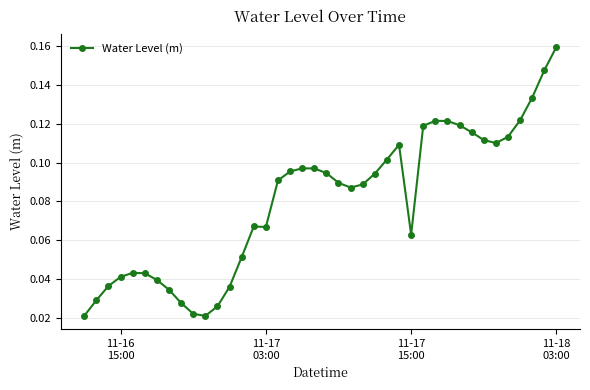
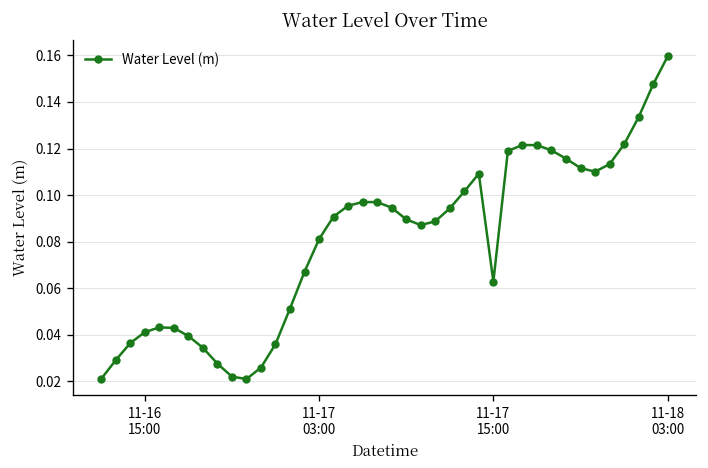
  {
    "11-16 15:00": 0.041,
-   "11-17 03:00": 0.067,
+   "11-17 03:00": 0.081,
    "11-17 15:00": 0.063,
    "11-18 03:00": 0.160
  }
